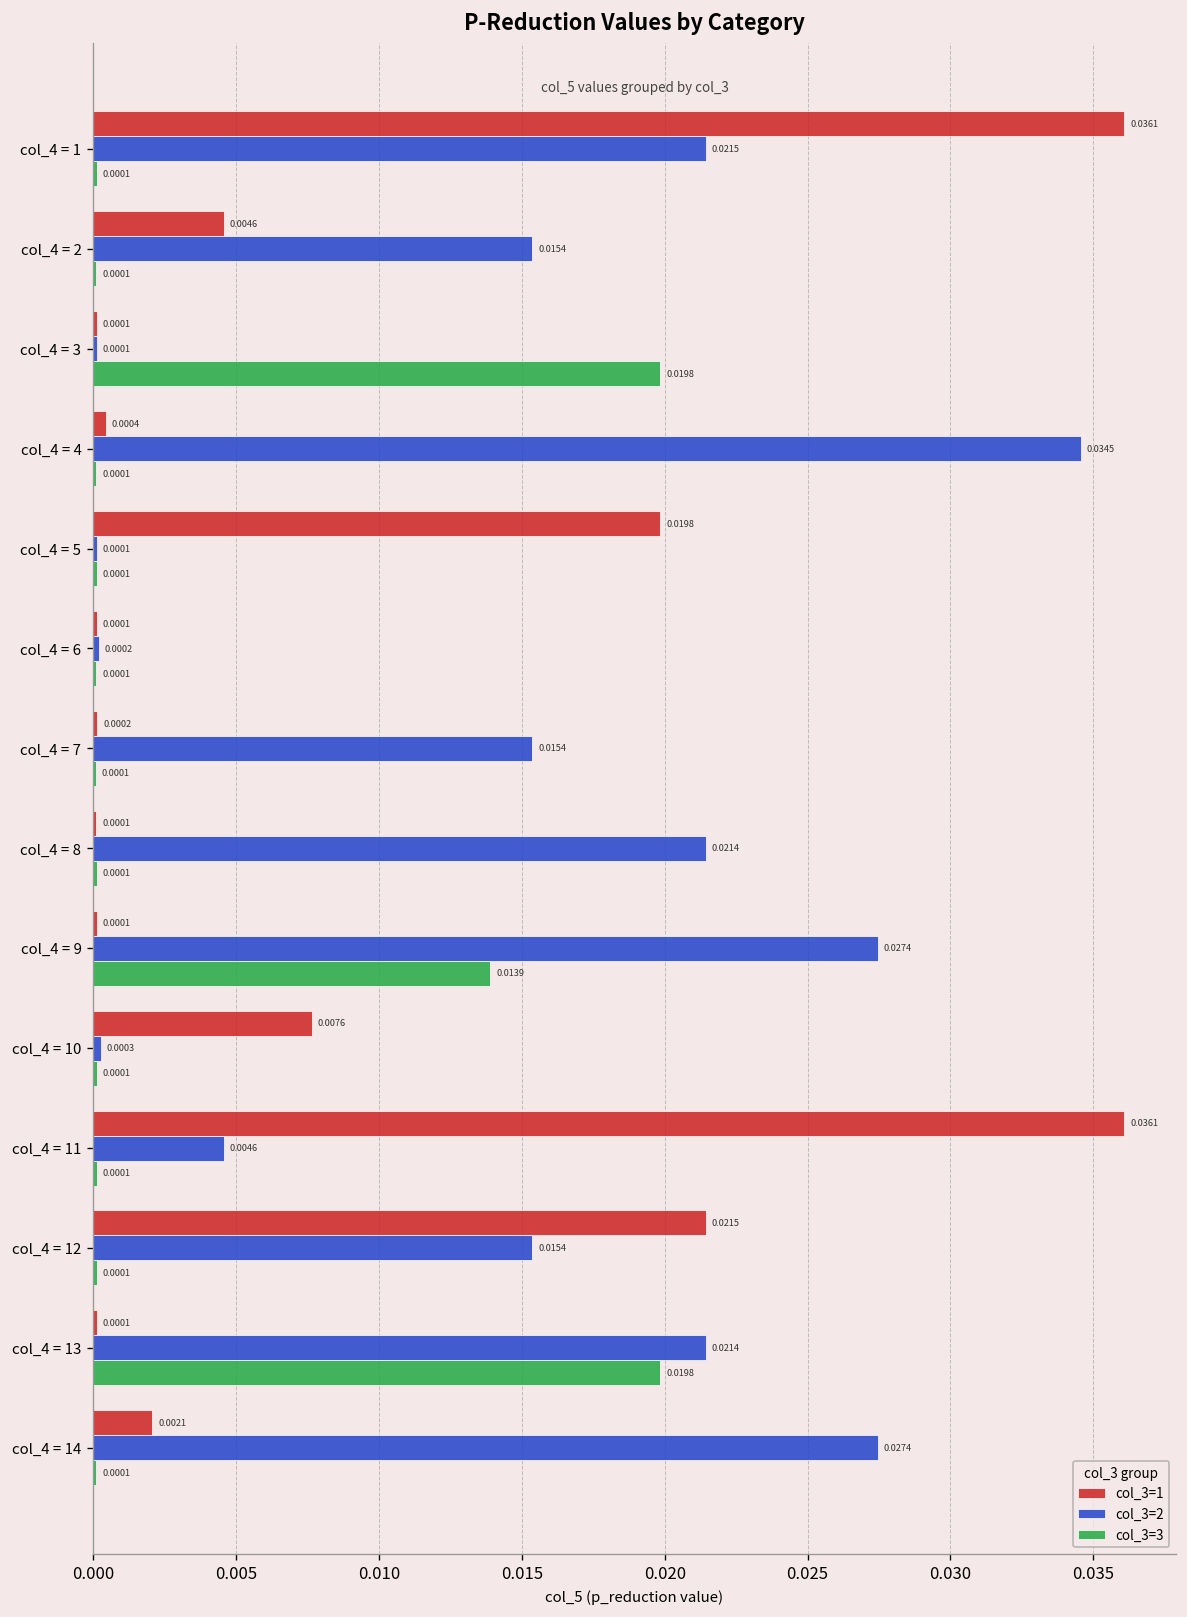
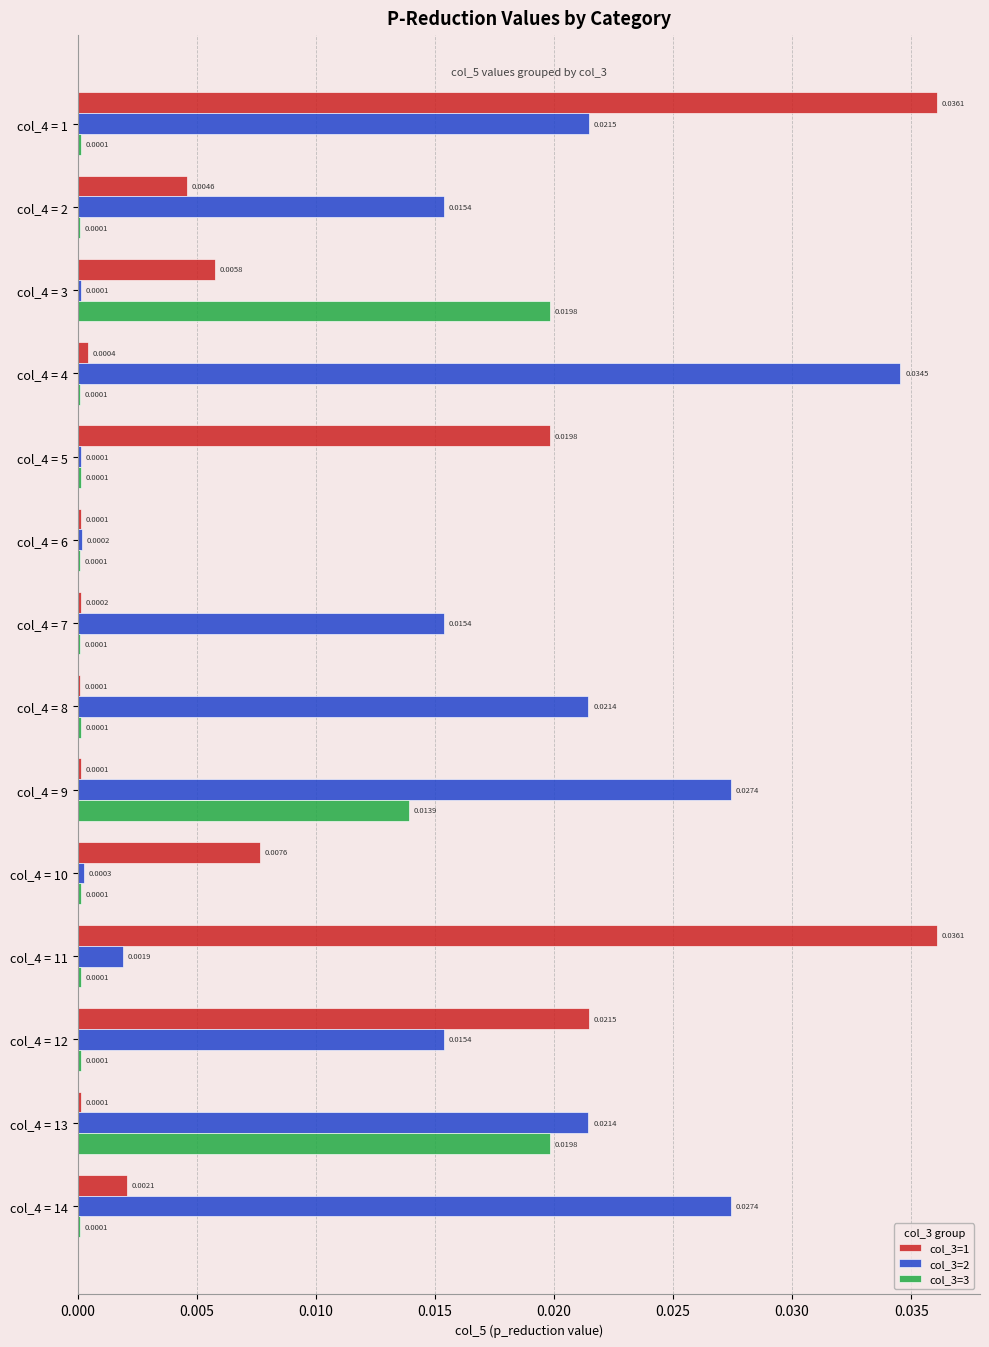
  {
    "col_3=1": {
      "col_4 = 1": 0.0361,
      "col_4 = 2": 0.0046,
-     "col_4 = 3": 0.0001,
+     "col_4 = 3": 0.0058,
      "col_4 = 4": 0.0004,
      "col_4 = 5": 0.0198,
      "col_4 = 6": 0.0001,
      "col_4 = 7": 0.0002,
      "col_4 = 8": 0.0001,
      "col_4 = 9": 0.0001,
      "col_4 = 10": 0.0076,
      "col_4 = 11": 0.0361,
      "col_4 = 12": 0.0215,
      "col_4 = 13": 0.0001,
      "col_4 = 14": 0.0021
    },
    "col_3=2": {
      "col_4 = 1": 0.0215,
      "col_4 = 2": 0.0154,
      "col_4 = 3": 0.0001,
      "col_4 = 4": 0.0345,
      "col_4 = 5": 0.0001,
      "col_4 = 6": 0.0002,
      "col_4 = 7": 0.0154,
      "col_4 = 8": 0.0214,
      "col_4 = 9": 0.0274,
      "col_4 = 10": 0.0003,
-     "col_4 = 11": 0.0046,
+     "col_4 = 11": 0.0019,
      "col_4 = 12": 0.0154,
      "col_4 = 13": 0.0214,
      "col_4 = 14": 0.0274
    },
    "col_3=3": {
      "col_4 = 1": 0.0001,
      "col_4 = 2": 0.0001,
      "col_4 = 3": 0.0198,
      "col_4 = 4": 0.0001,
      "col_4 = 5": 0.0001,
      "col_4 = 6": 0.0001,
      "col_4 = 7": 0.0001,
      "col_4 = 8": 0.0001,
      "col_4 = 9": 0.0139,
      "col_4 = 10": 0.0001,
      "col_4 = 11": 0.0001,
      "col_4 = 12": 0.0001,
      "col_4 = 13": 0.0198,
      "col_4 = 14": 0.0001
    }
  }
